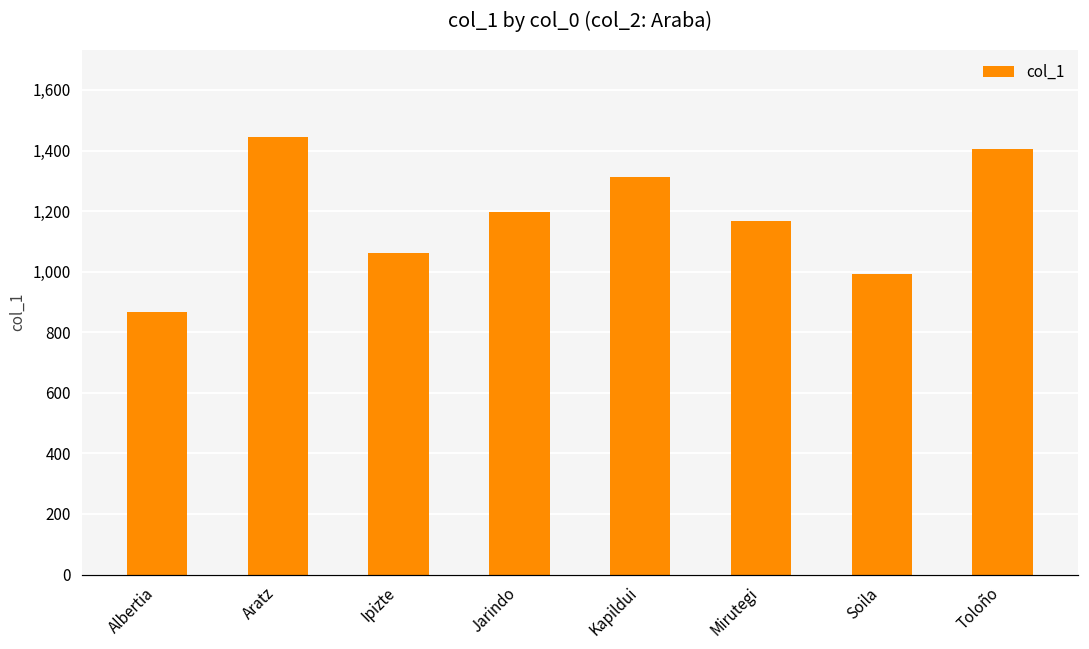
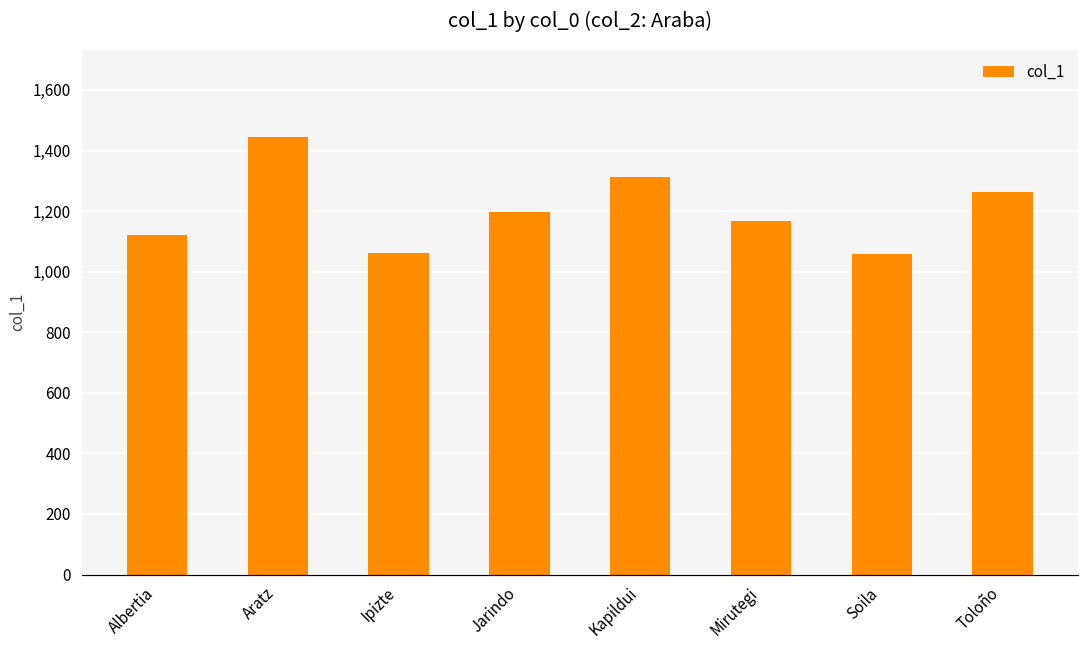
  {
-   "Albertia": "870",
+   "Albertia": "1,120",
    "Aratz": "1,440",
    "Ipizte": "1,060",
    "Jarindo": "1,200",
    "Kapildui": "1,310",
    "Mirutegi": "1,170",
-   "Soila": "990",
-   "Toloño": "1,400"
+   "Soila": "1,060",
+   "Toloño": "1,260"
  }
